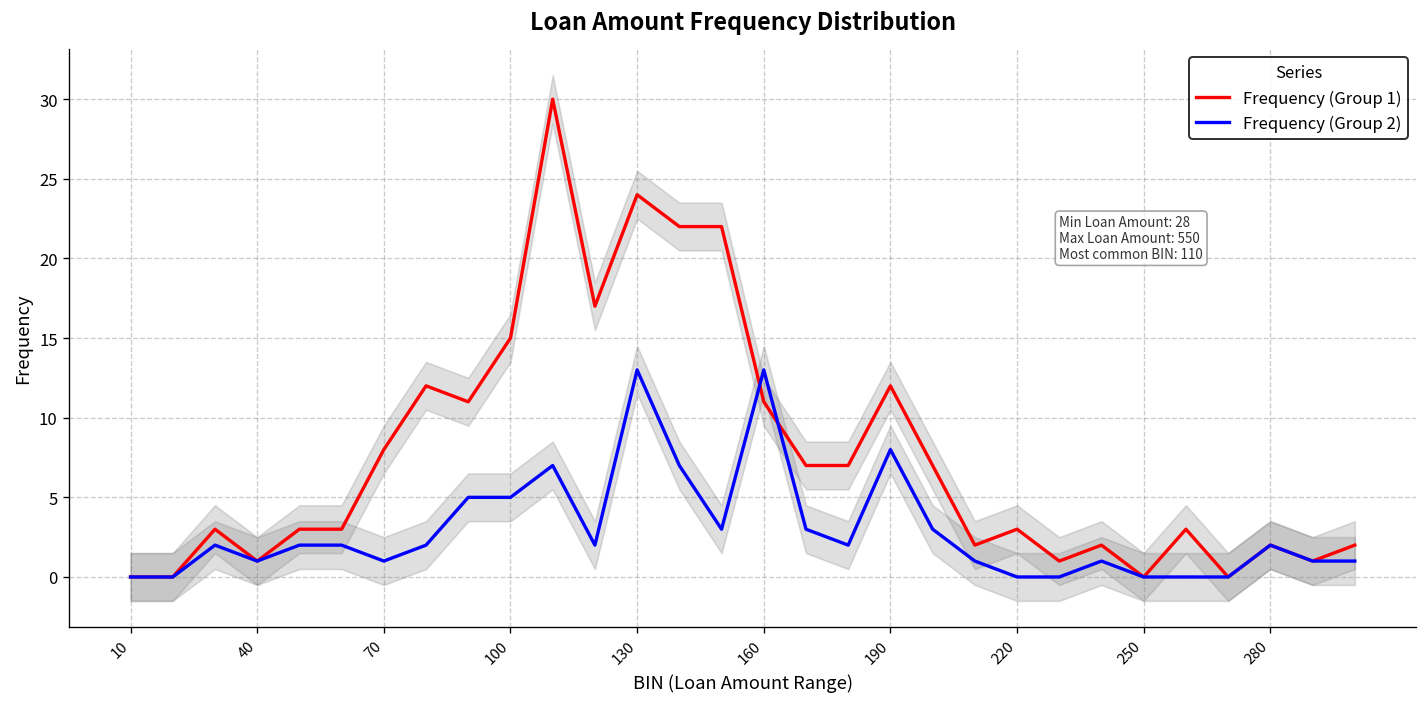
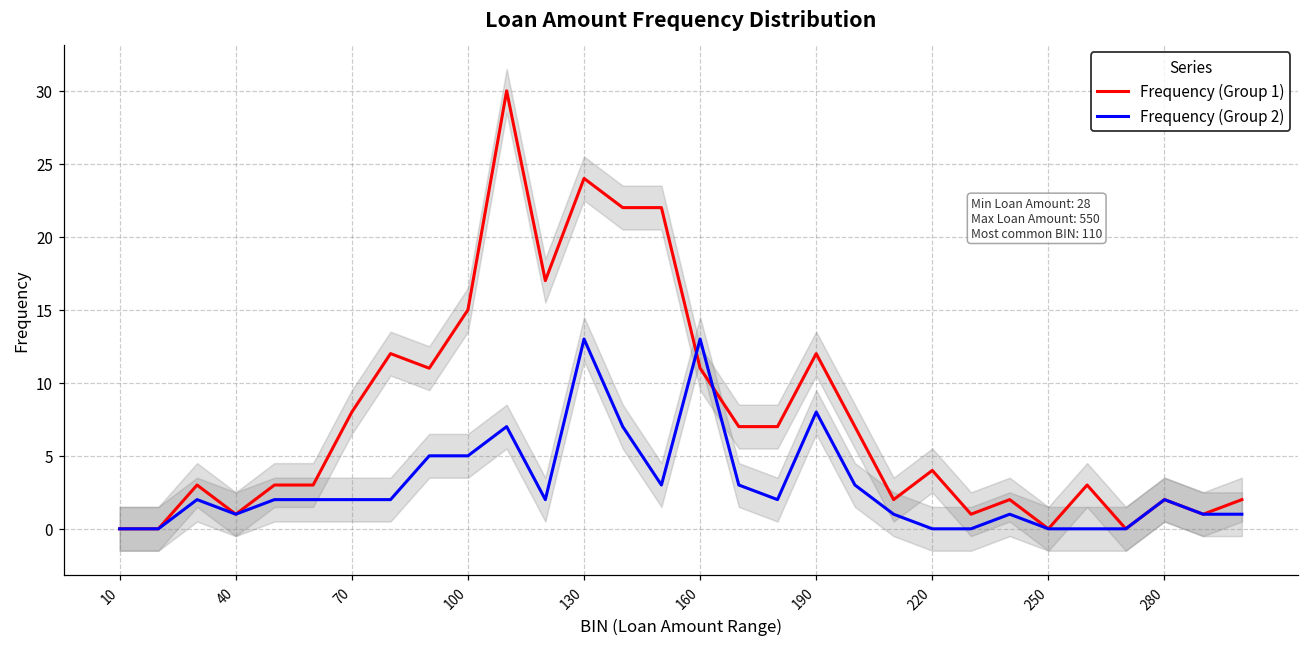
  {
    "Frequency (Group 1)": {
      "70": 8,
      "100": 15,
      "130": 24,
      "160": 11,
      "190": 12,
-     "220": 3
+     "220": 4
    },
    "Frequency (Group 2)": {
-     "70": 1,
+     "70": 2,
      "100": 5,
      "130": 13,
      "160": 13,
      "190": 8,
      "220": 0
    }
  }
